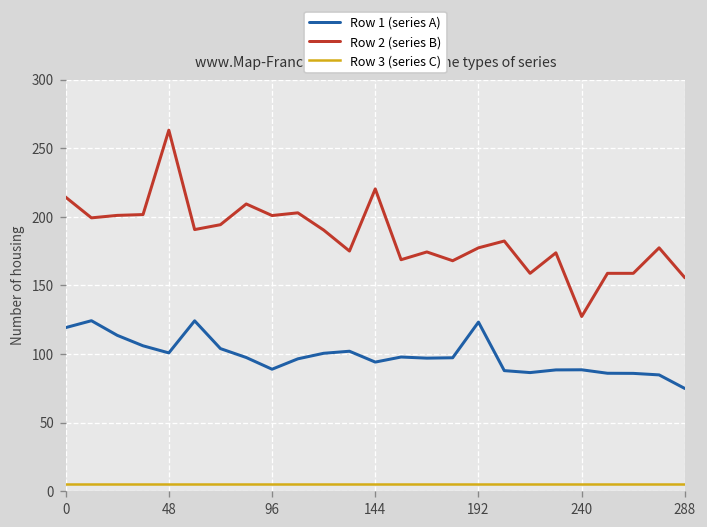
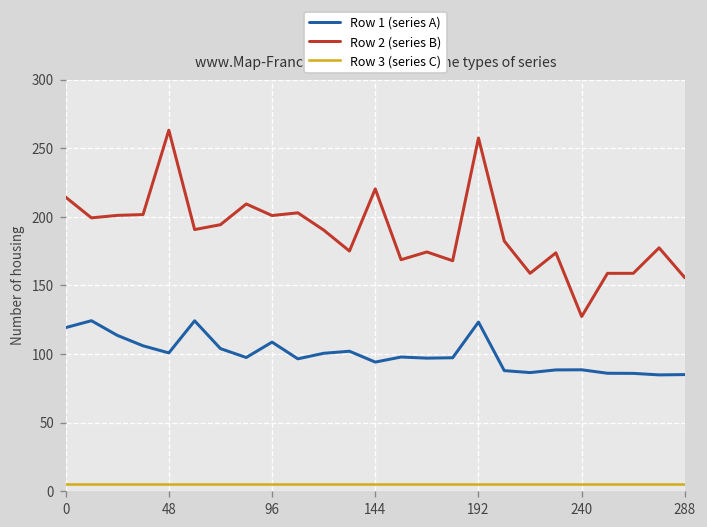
  {
    "Row 1 (series A)": {
      "0": 119,
      "48": 101,
-     "96": 89,
+     "96": 109,
      "144": 94,
      "192": 123,
      "240": 89,
-     "288": 75
+     "288": 85
    },
    "Row 2 (series B)": {
      "0": 214,
      "48": 263,
      "96": 201,
      "144": 220,
-     "192": 177,
+     "192": 257,
      "240": 127,
      "288": 156
    },
    "Row 3 (series C)": {
      "0": 5,
      "48": 5,
      "96": 5,
      "144": 5,
      "192": 5,
      "240": 5,
      "288": 5
    }
  }
